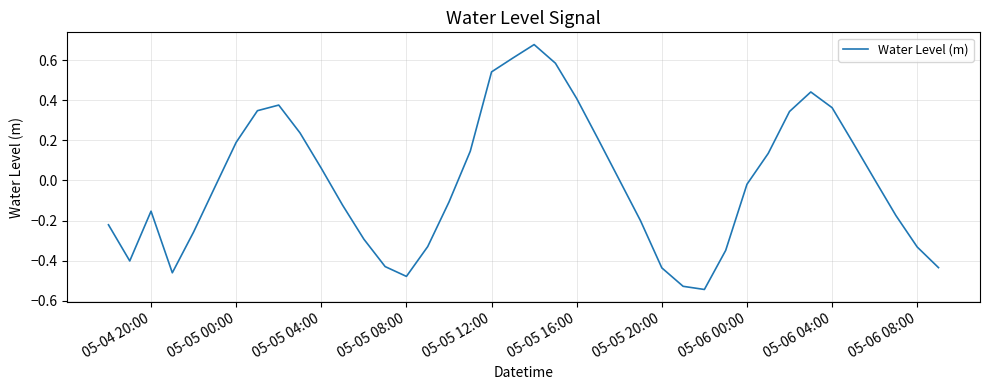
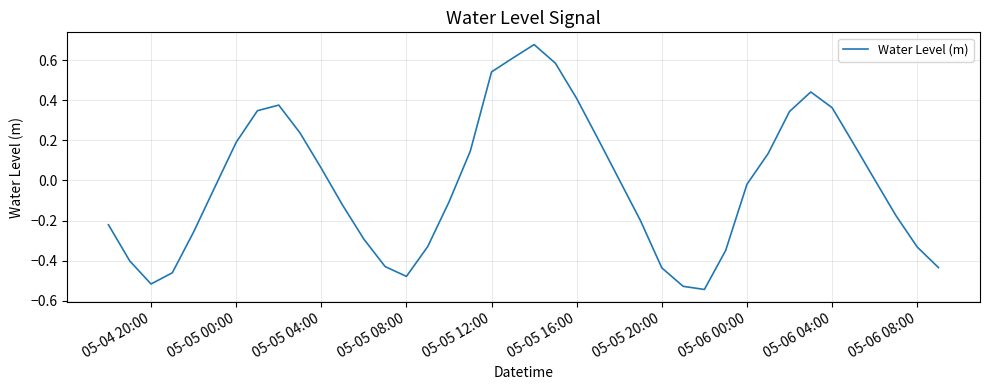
  {
-   "05-04 20:00": -0.15,
+   "05-04 20:00": -0.52,
    "05-05 00:00": 0.19,
    "05-05 04:00": 0.06,
    "05-05 08:00": -0.48,
    "05-05 12:00": 0.54,
    "05-05 16:00": 0.41,
    "05-05 20:00": -0.44,
    "05-06 00:00": -0.02,
    "05-06 04:00": 0.36,
    "05-06 08:00": -0.33
  }
